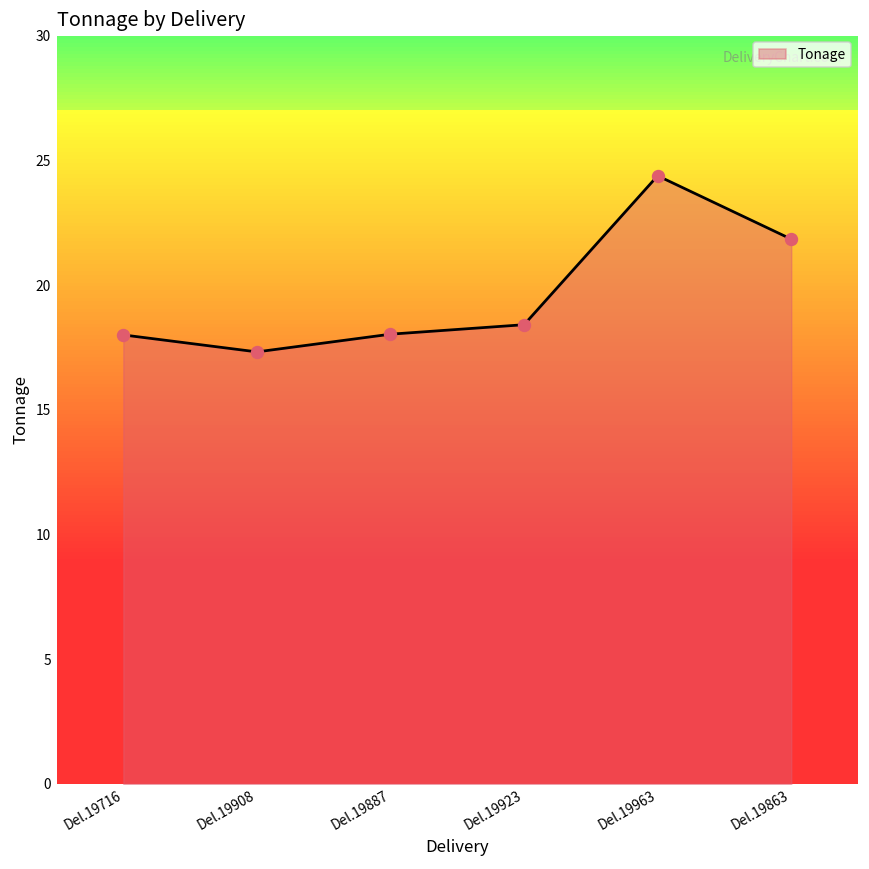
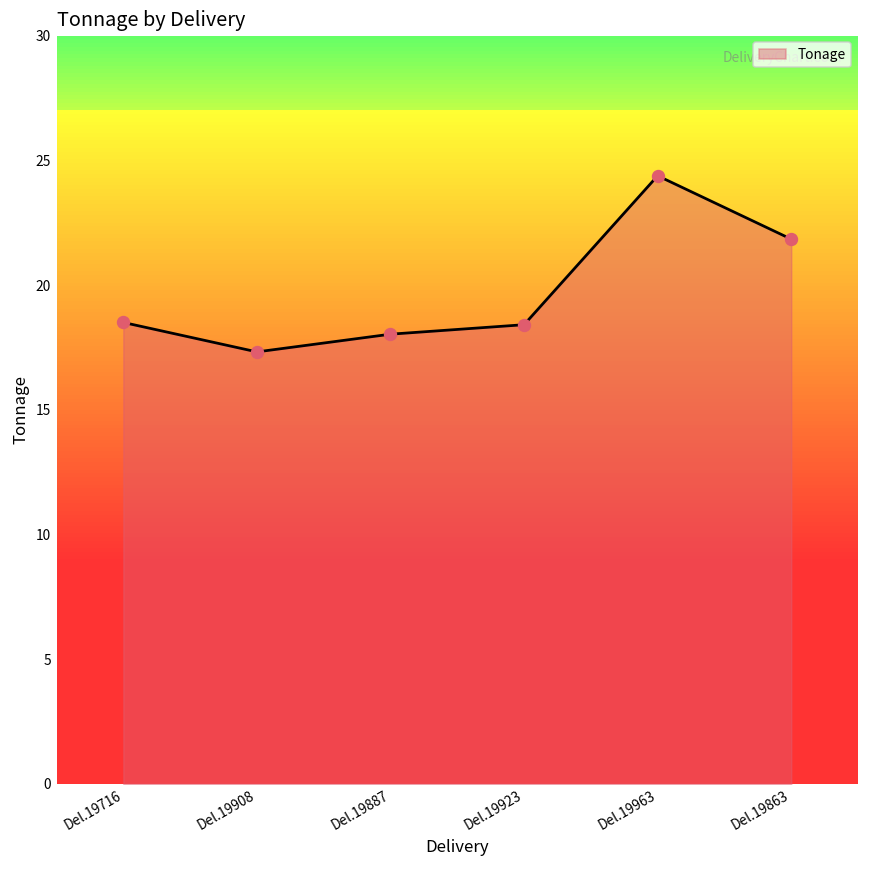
  {
-   "Del.19716": 18.0,
+   "Del.19716": 18.5,
    "Del.19908": 17.3,
    "Del.19887": 18.0,
    "Del.19923": 18.4,
    "Del.19963": 24.4,
    "Del.19863": 21.8
  }
